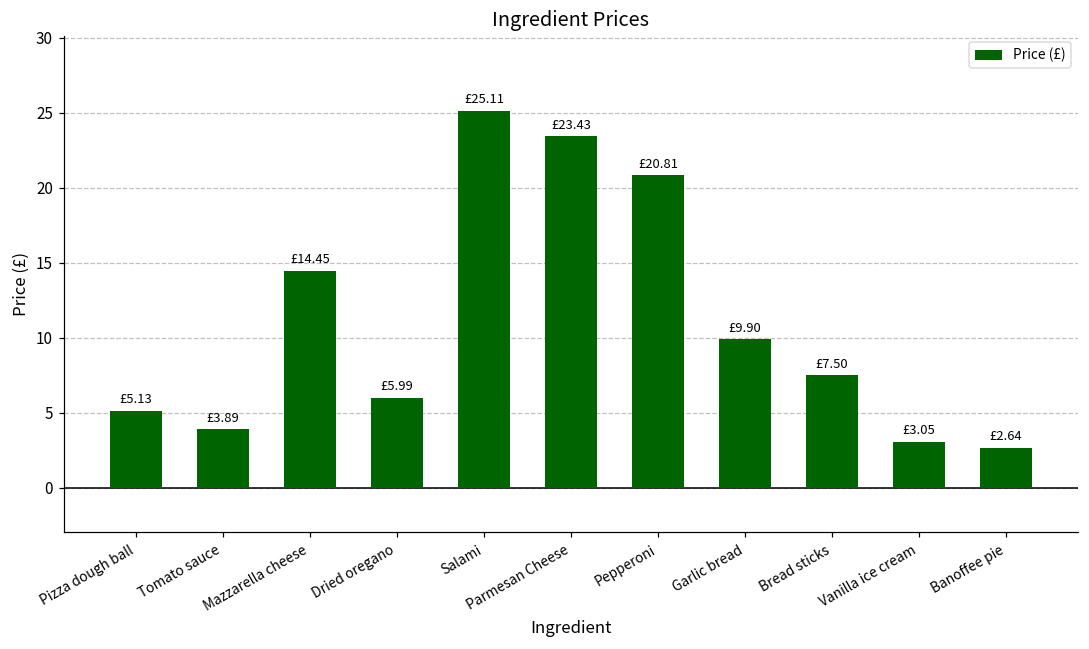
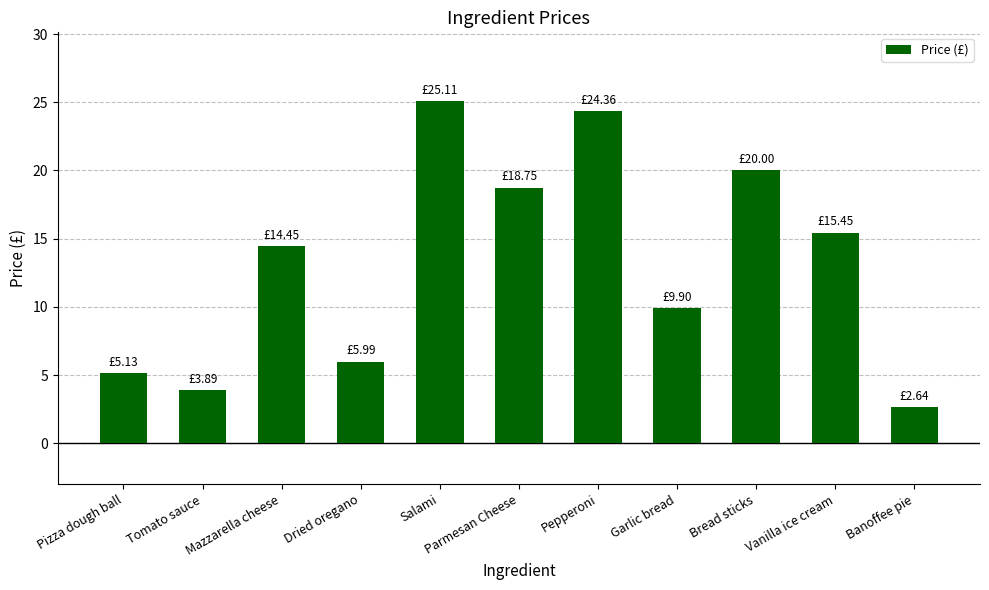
  {
    "Pizza dough ball": "£5.13",
    "Tomato sauce": "£3.89",
    "Mazzarella cheese": "£14.45",
    "Dried oregano": "£5.99",
    "Salami": "£25.11",
-   "Parmesan Cheese": "£23.43",
-   "Pepperoni": "£20.81",
+   "Parmesan Cheese": "£18.75",
+   "Pepperoni": "£24.36",
    "Garlic bread": "£9.90",
-   "Bread sticks": "£7.50",
-   "Vanilla ice cream": "£3.05",
+   "Bread sticks": "£20.00",
+   "Vanilla ice cream": "£15.45",
    "Banoffee pie": "£2.64"
  }
